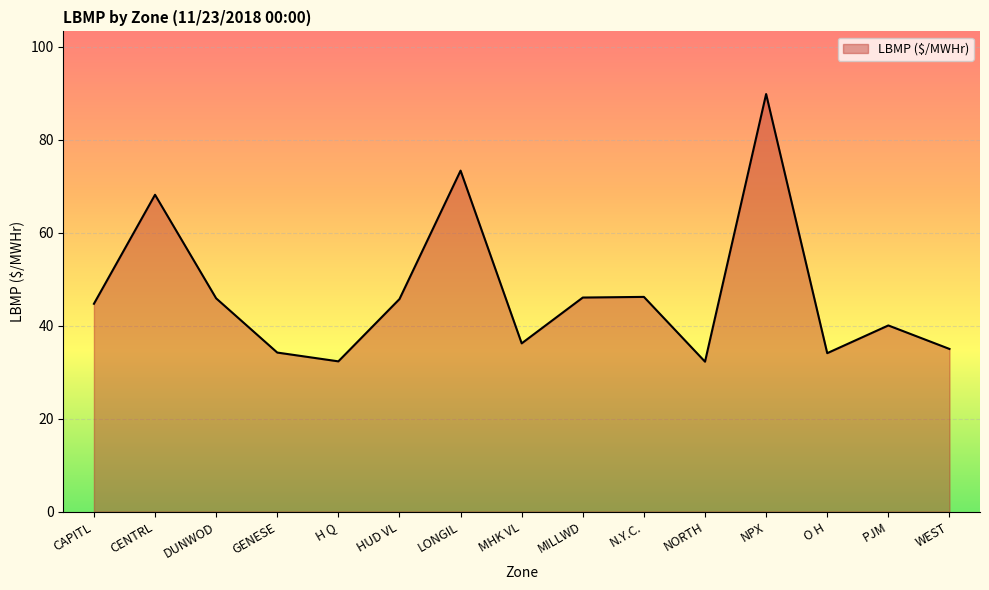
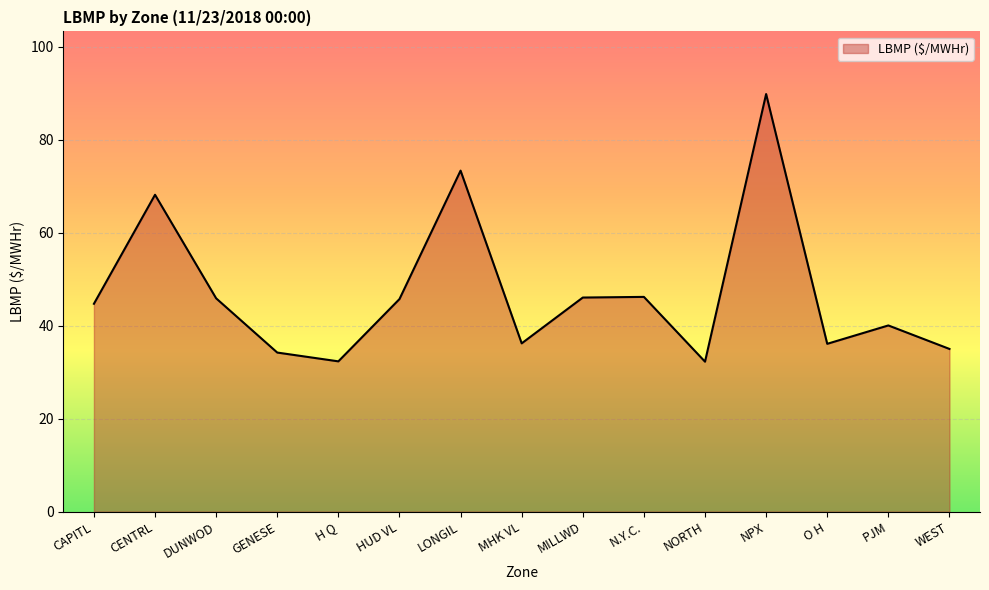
  {
    "CAPITL": 45,
    "CENTRL": 68,
    "DUNWOD": 46,
    "GENESE": 34,
    "H Q": 32,
    "HUD VL": 46,
    "LONGIL": 73,
    "MHK VL": 36,
    "MILLWD": 46,
    "N.Y.C.": 46,
    "NORTH": 32,
    "NPX": 90,
-   "O H": 34,
+   "O H": 36,
    "PJM": 40,
    "WEST": 35
  }
